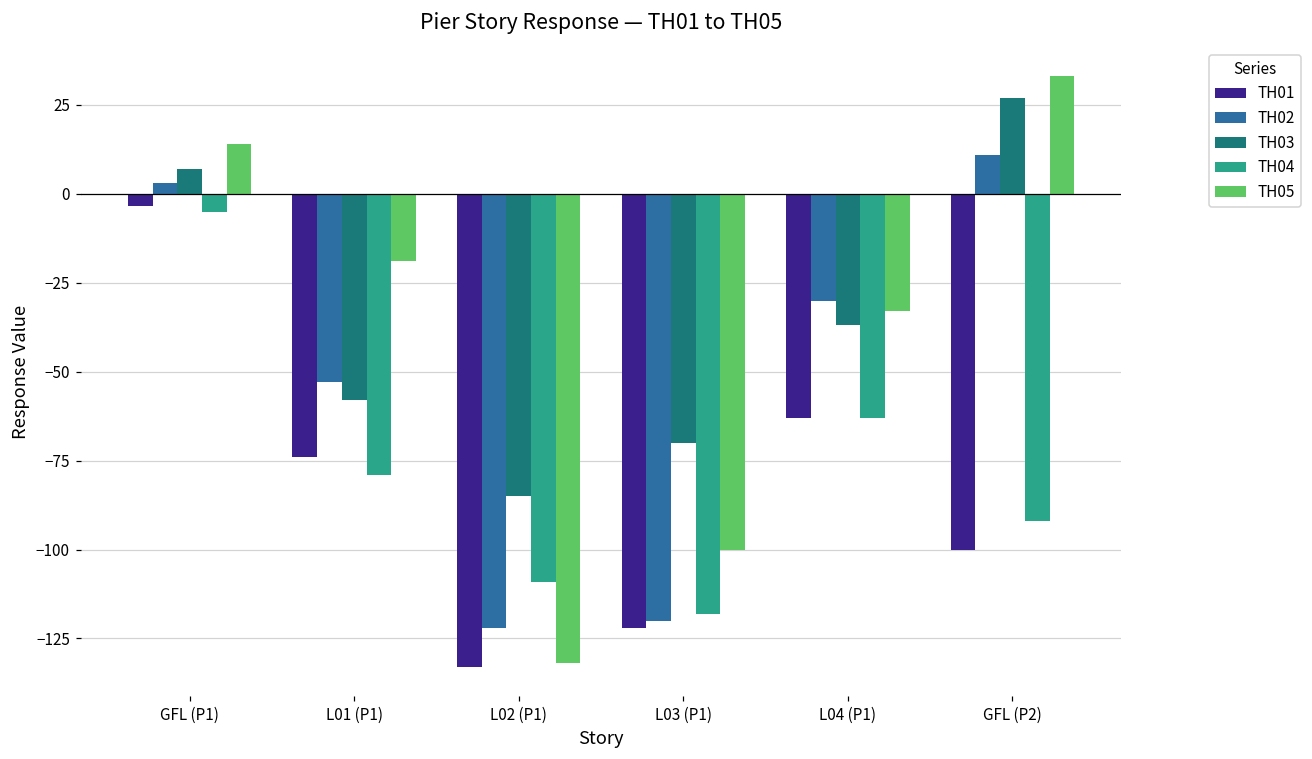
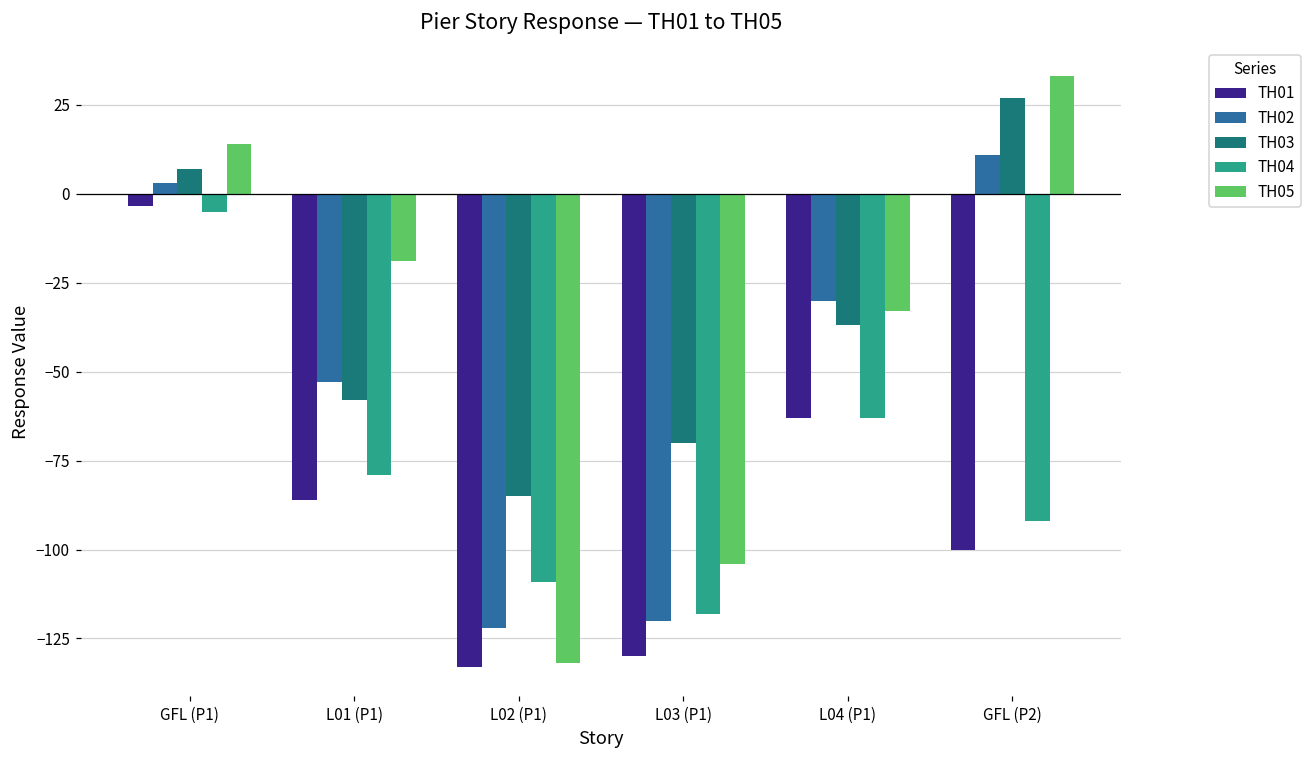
  {
    "TH01": {
      "GFL (P1)": -3,
-     "L01 (P1)": -74,
+     "L01 (P1)": -86,
      "L02 (P1)": -133,
-     "L03 (P1)": -122,
+     "L03 (P1)": -130,
      "L04 (P1)": -63,
      "GFL (P2)": -100
    },
    "TH05": {
      "GFL (P1)": 14,
      "L01 (P1)": -19,
      "L02 (P1)": -132,
-     "L03 (P1)": -100,
+     "L03 (P1)": -104,
      "L04 (P1)": -33,
      "GFL (P2)": 33
    }
  }
